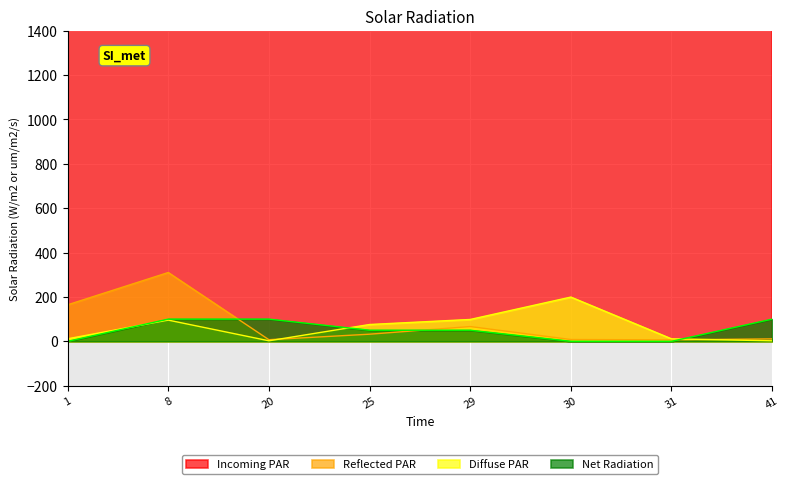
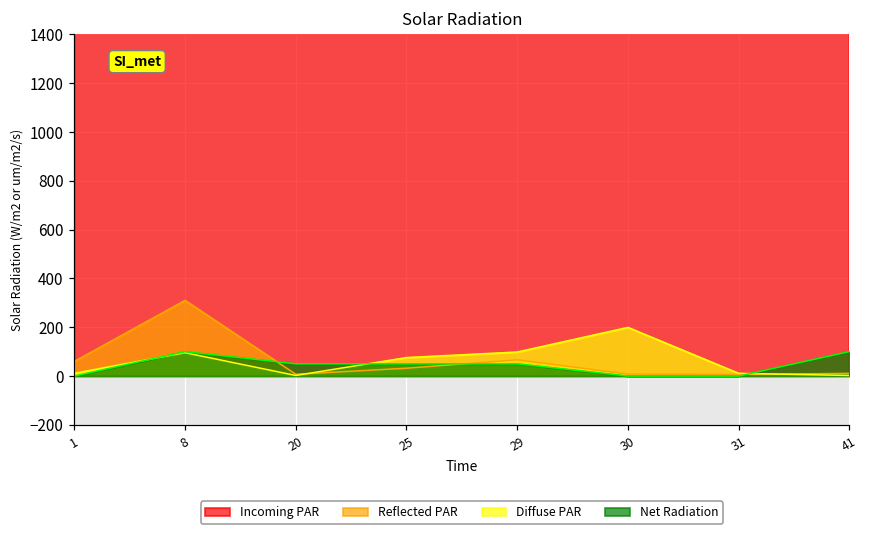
  {
    "Reflected PAR": {
-     "1": 160,
+     "1": 60,
      "8": 310,
      "25": 30,
      "29": 70
    },
    "Diffuse PAR": {
      "25": 80,
      "29": 100,
      "30": 200
    },
    "Net Radiation": {
-     "20": 100,
+     "20": 50,
      "25": 50,
      "29": 50,
      "41": 100
    }
  }
